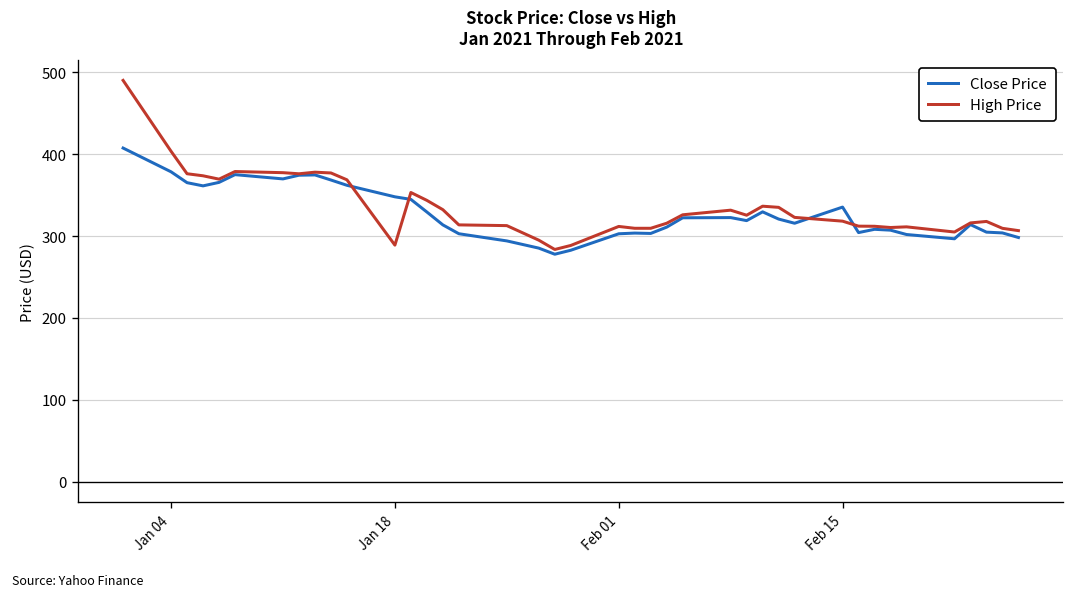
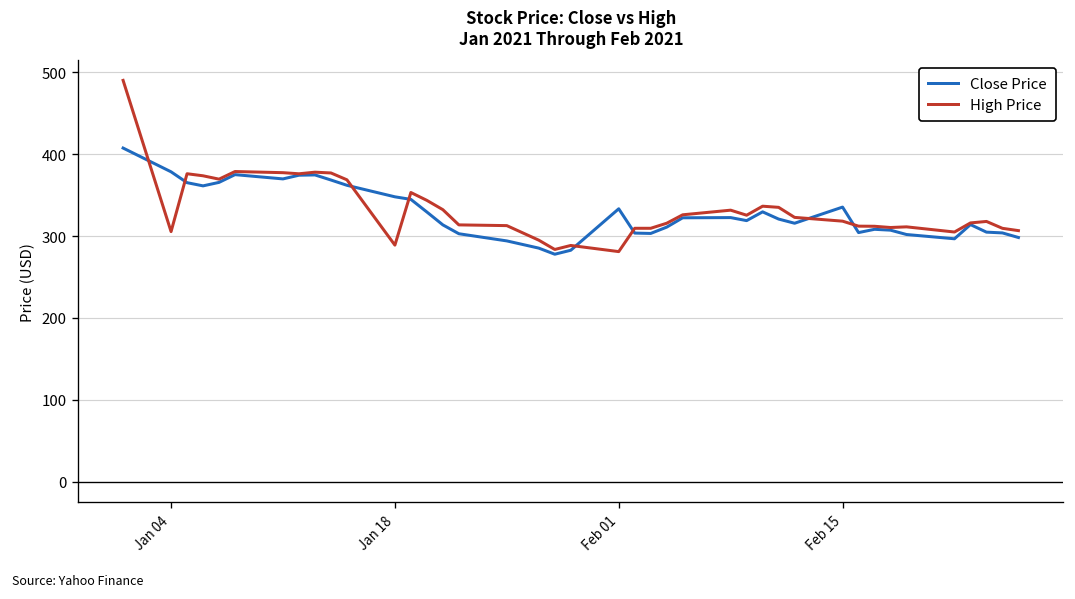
  {
    "Close Price": {
      "Jan 04": 380,
      "Jan 18": 350,
-     "Feb 01": 300,
+     "Feb 01": 330,
      "Feb 15": 340
    },
    "High Price": {
-     "Jan 04": 400,
+     "Jan 04": 310,
      "Jan 18": 290,
-     "Feb 01": 310,
+     "Feb 01": 280,
      "Feb 15": 320
    }
  }
